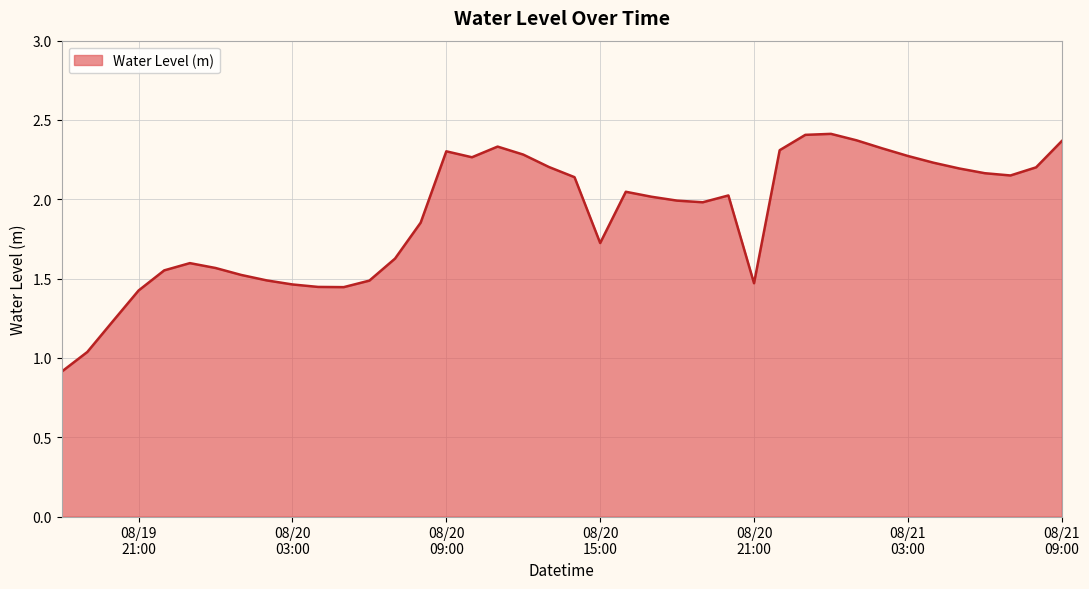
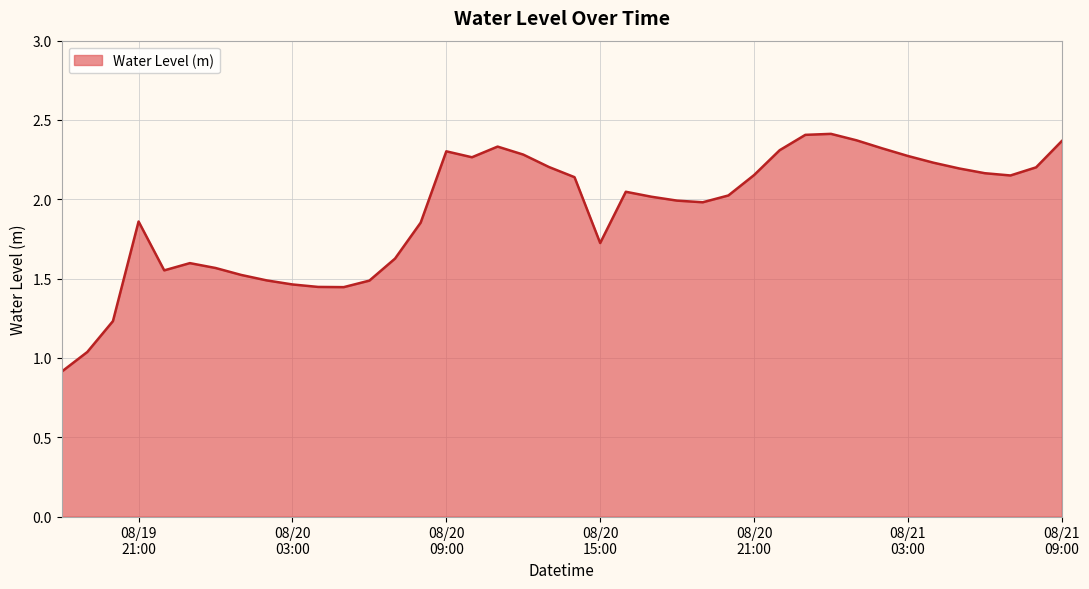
  {
-   "08/19 21:00": 1.42,
+   "08/19 21:00": 1.86,
    "08/20 03:00": 1.46,
    "08/20 09:00": 2.30,
    "08/20 15:00": 1.72,
-   "08/20 21:00": 1.47,
+   "08/20 21:00": 2.15,
    "08/21 03:00": 2.27,
    "08/21 09:00": 2.37
  }
